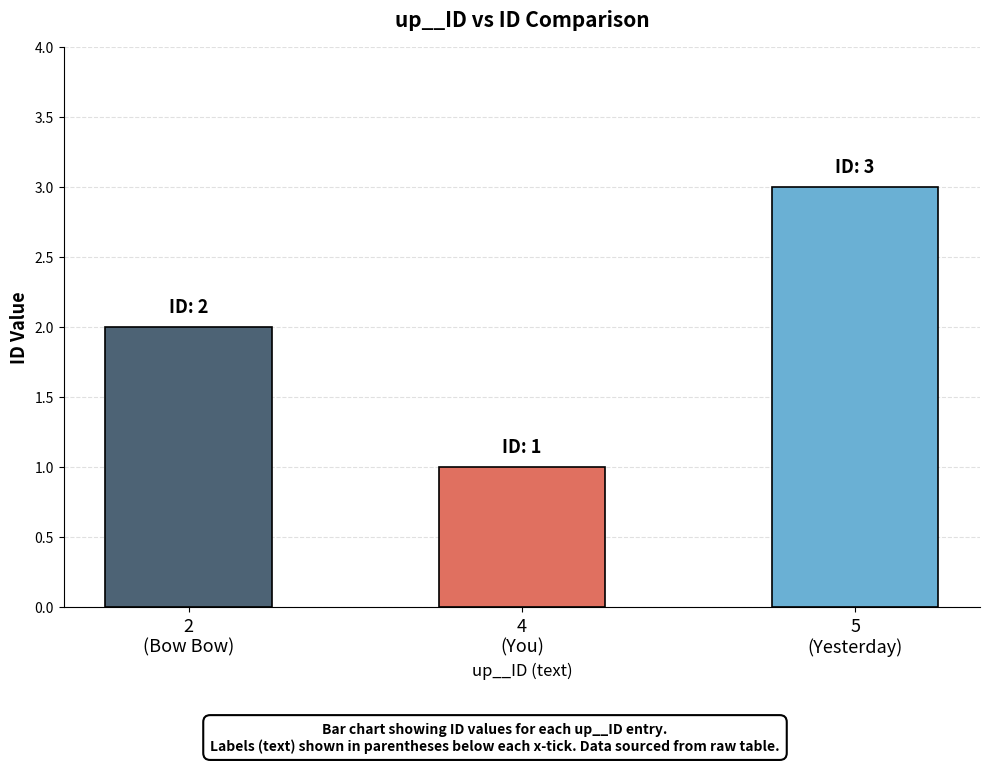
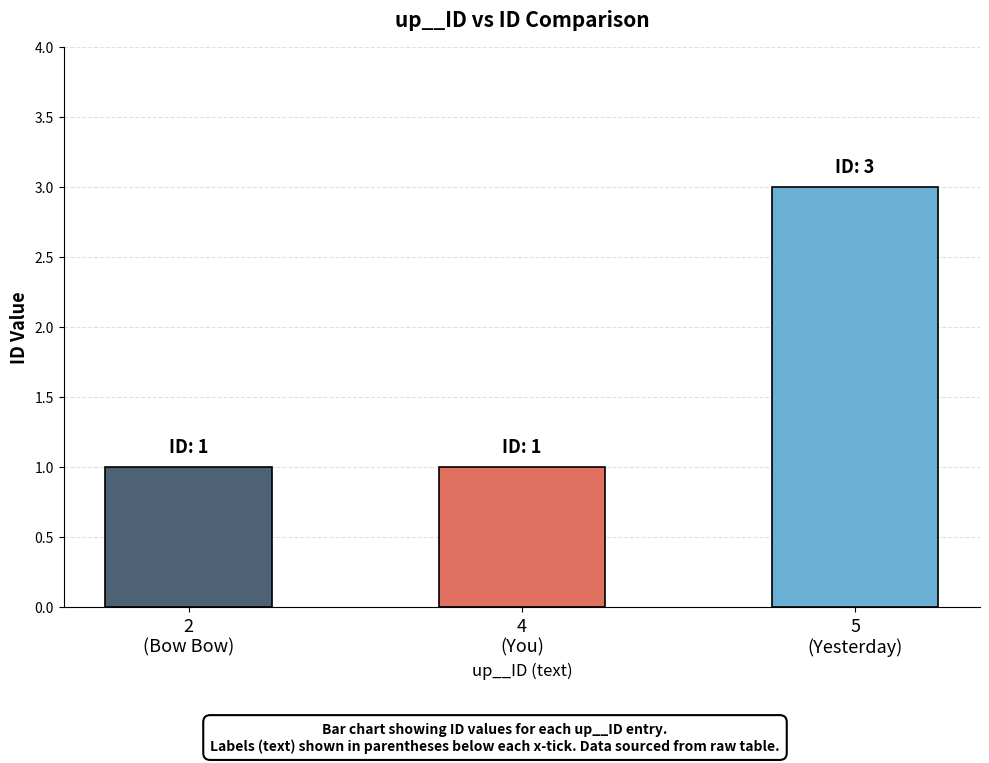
  {
-   "2 (Bow Bow)": 2,
+   "2 (Bow Bow)": 1,
    "4 (You)": 1,
    "5 (Yesterday)": 3
  }
